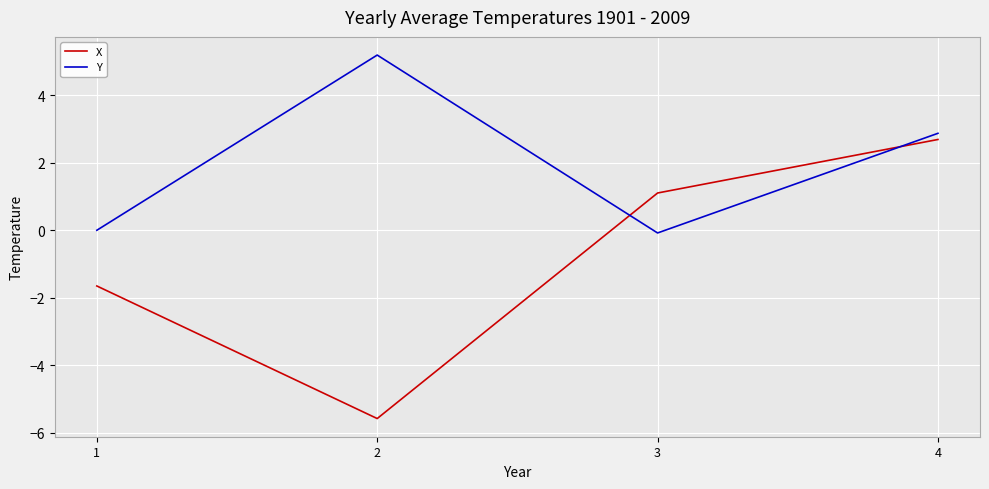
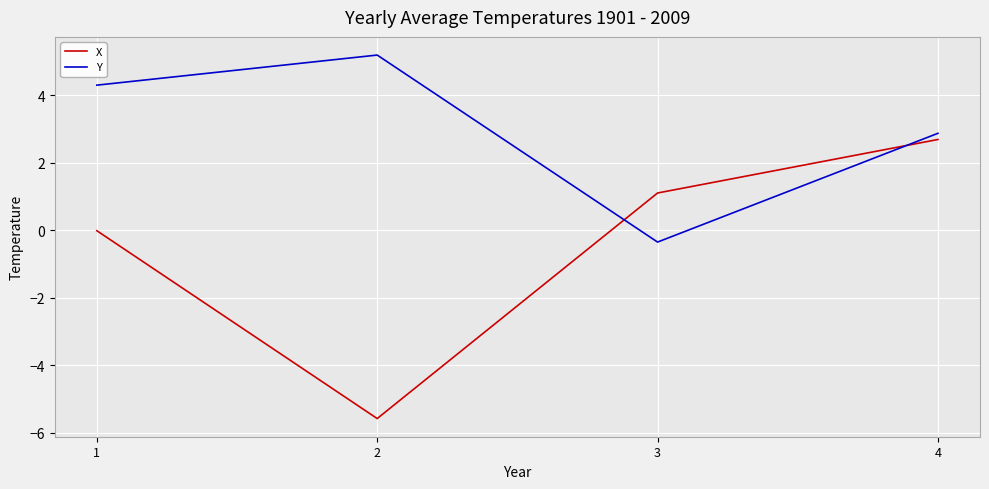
  {
    "X": {
-     "1": -1.7,
+     "1": 0.0,
      "2": -5.6,
      "3": 1.1,
      "4": 2.7
    },
    "Y": {
-     "1": 0.0,
+     "1": 4.3,
      "2": 5.2,
-     "3": -0.1,
+     "3": -0.4,
      "4": 2.9
    }
  }
